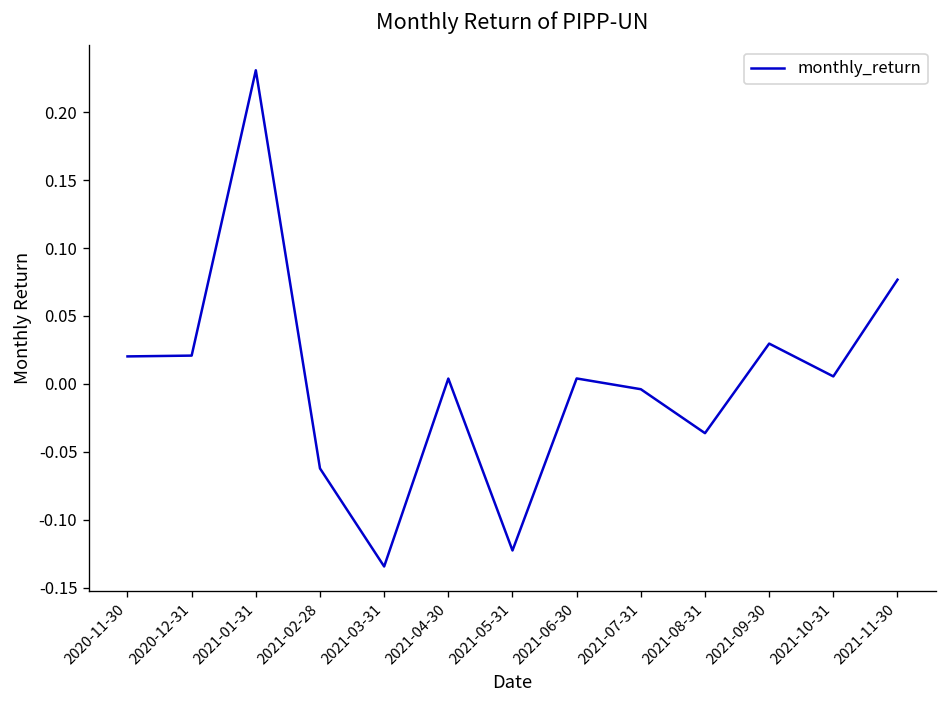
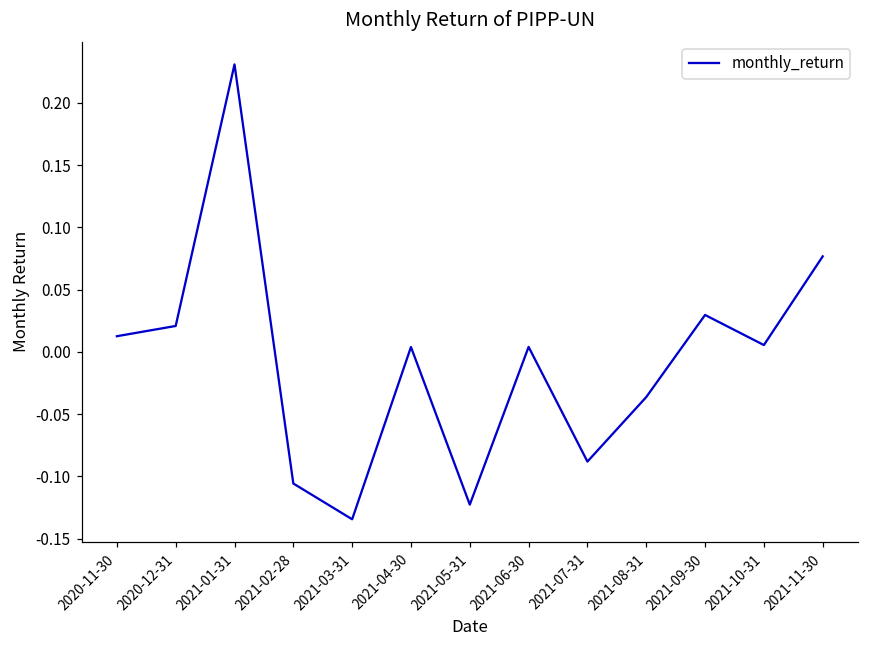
  {
-   "2020-11-30": 0.020,
+   "2020-11-30": 0.013,
    "2020-12-31": 0.021,
    "2021-01-31": 0.231,
-   "2021-02-28": -0.062,
+   "2021-02-28": -0.106,
    "2021-03-31": -0.134,
    "2021-04-30": 0.004,
    "2021-05-31": -0.123,
    "2021-06-30": 0.004,
-   "2021-07-31": -0.004,
+   "2021-07-31": -0.088,
    "2021-08-31": -0.036,
    "2021-09-30": 0.030,
    "2021-10-31": 0.005,
    "2021-11-30": 0.077
  }
